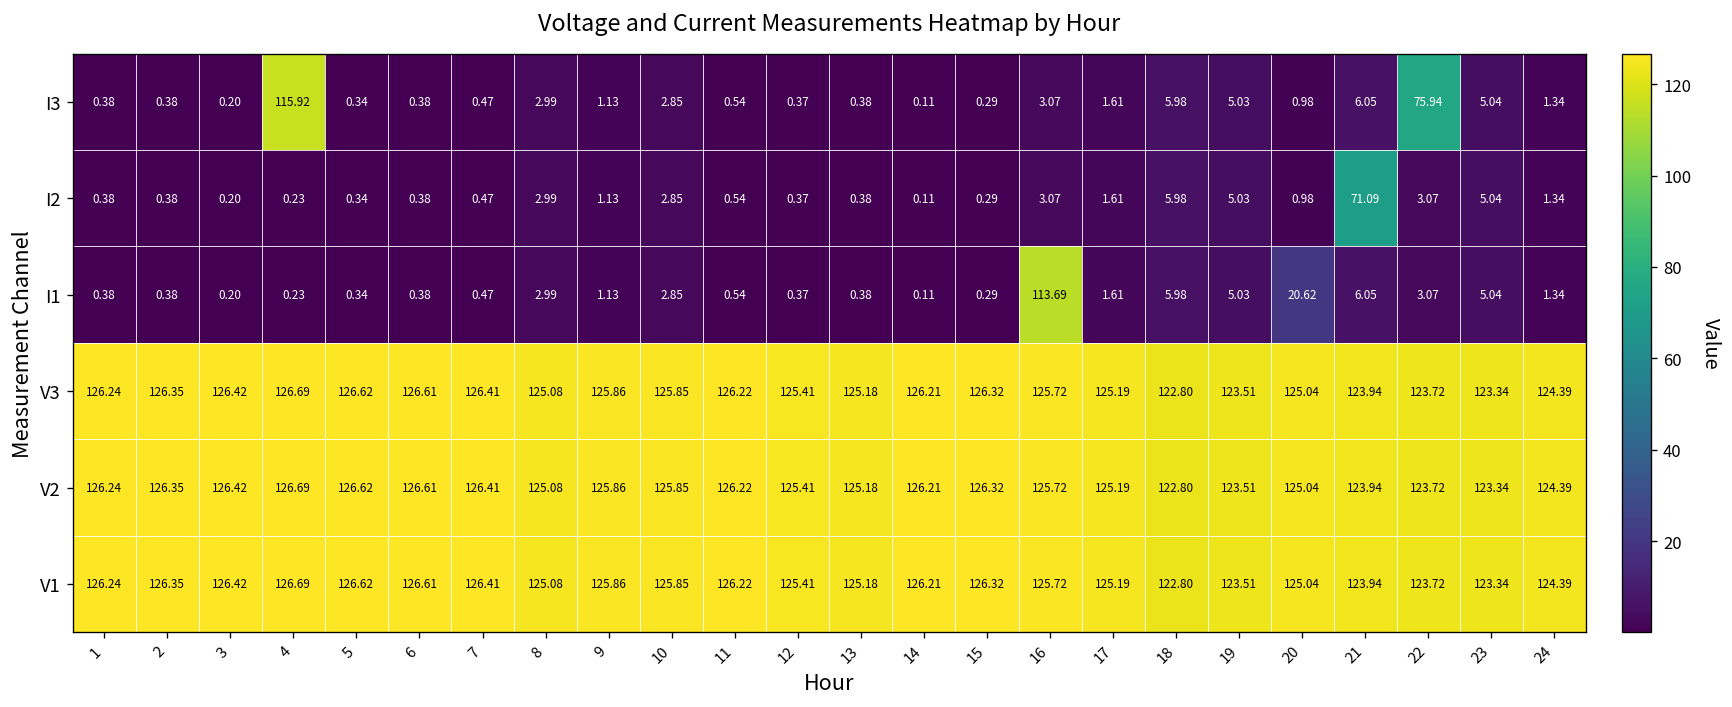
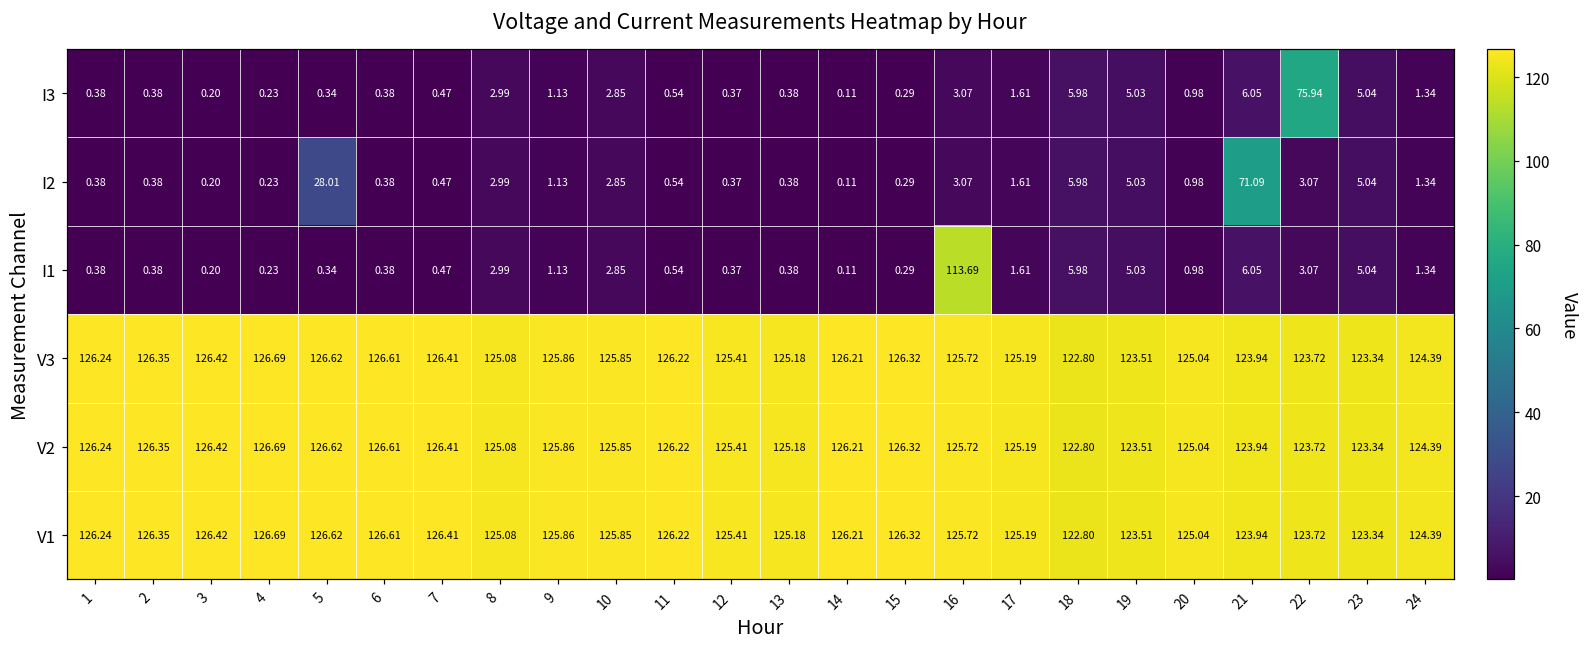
  {
    "I3": {
      "1": 0.38,
      "2": 0.38,
      "3": 0.20,
-     "4": 115.92,
+     "4": 0.23,
      "5": 0.34,
      "6": 0.38,
      "7": 0.47,
      "8": 2.99,
      "9": 1.13,
      "10": 2.85,
      "11": 0.54,
      "12": 0.37,
      "13": 0.38,
      "14": 0.11,
      "15": 0.29,
      "16": 3.07,
      "17": 1.61,
      "18": 5.98,
      "19": 5.03,
      "20": 0.98,
      "21": 6.05,
      "22": 75.94,
      "23": 5.04,
      "24": 1.34
    },
    "I2": {
      "1": 0.38,
      "2": 0.38,
      "3": 0.20,
      "4": 0.23,
-     "5": 0.34,
+     "5": 28.01,
      "6": 0.38,
      "7": 0.47,
      "8": 2.99,
      "9": 1.13,
      "10": 2.85,
      "11": 0.54,
      "12": 0.37,
      "13": 0.38,
      "14": 0.11,
      "15": 0.29,
      "16": 3.07,
      "17": 1.61,
      "18": 5.98,
      "19": 5.03,
      "20": 0.98,
      "21": 71.09,
      "22": 3.07,
      "23": 5.04,
      "24": 1.34
    },
    "I1": {
      "1": 0.38,
      "2": 0.38,
      "3": 0.20,
      "4": 0.23,
      "5": 0.34,
      "6": 0.38,
      "7": 0.47,
      "8": 2.99,
      "9": 1.13,
      "10": 2.85,
      "11": 0.54,
      "12": 0.37,
      "13": 0.38,
      "14": 0.11,
      "15": 0.29,
      "16": 113.69,
      "17": 1.61,
      "18": 5.98,
      "19": 5.03,
-     "20": 20.62,
+     "20": 0.98,
      "21": 6.05,
      "22": 3.07,
      "23": 5.04,
      "24": 1.34
    },
    "V3": {
      "1": 126.24,
      "2": 126.35,
      "3": 126.42,
      "4": 126.69,
      "5": 126.62,
      "6": 126.61,
      "7": 126.41,
      "8": 125.08,
      "9": 125.86,
      "10": 125.85,
      "11": 126.22,
      "12": 125.41,
      "13": 125.18,
      "14": 126.21,
      "15": 126.32,
      "16": 125.72,
      "17": 125.19,
      "18": 122.80,
      "19": 123.51,
      "20": 125.04,
      "21": 123.94,
      "22": 123.72,
      "23": 123.34,
      "24": 124.39
    },
    "V2": {
      "1": 126.24,
      "2": 126.35,
      "3": 126.42,
      "4": 126.69,
      "5": 126.62,
      "6": 126.61,
      "7": 126.41,
      "8": 125.08,
      "9": 125.86,
      "10": 125.85,
      "11": 126.22,
      "12": 125.41,
      "13": 125.18,
      "14": 126.21,
      "15": 126.32,
      "16": 125.72,
      "17": 125.19,
      "18": 122.80,
      "19": 123.51,
      "20": 125.04,
      "21": 123.94,
      "22": 123.72,
      "23": 123.34,
      "24": 124.39
    },
    "V1": {
      "1": 126.24,
      "2": 126.35,
      "3": 126.42,
      "4": 126.69,
      "5": 126.62,
      "6": 126.61,
      "7": 126.41,
      "8": 125.08,
      "9": 125.86,
      "10": 125.85,
      "11": 126.22,
      "12": 125.41,
      "13": 125.18,
      "14": 126.21,
      "15": 126.32,
      "16": 125.72,
      "17": 125.19,
      "18": 122.80,
      "19": 123.51,
      "20": 125.04,
      "21": 123.94,
      "22": 123.72,
      "23": 123.34,
      "24": 124.39
    }
  }
